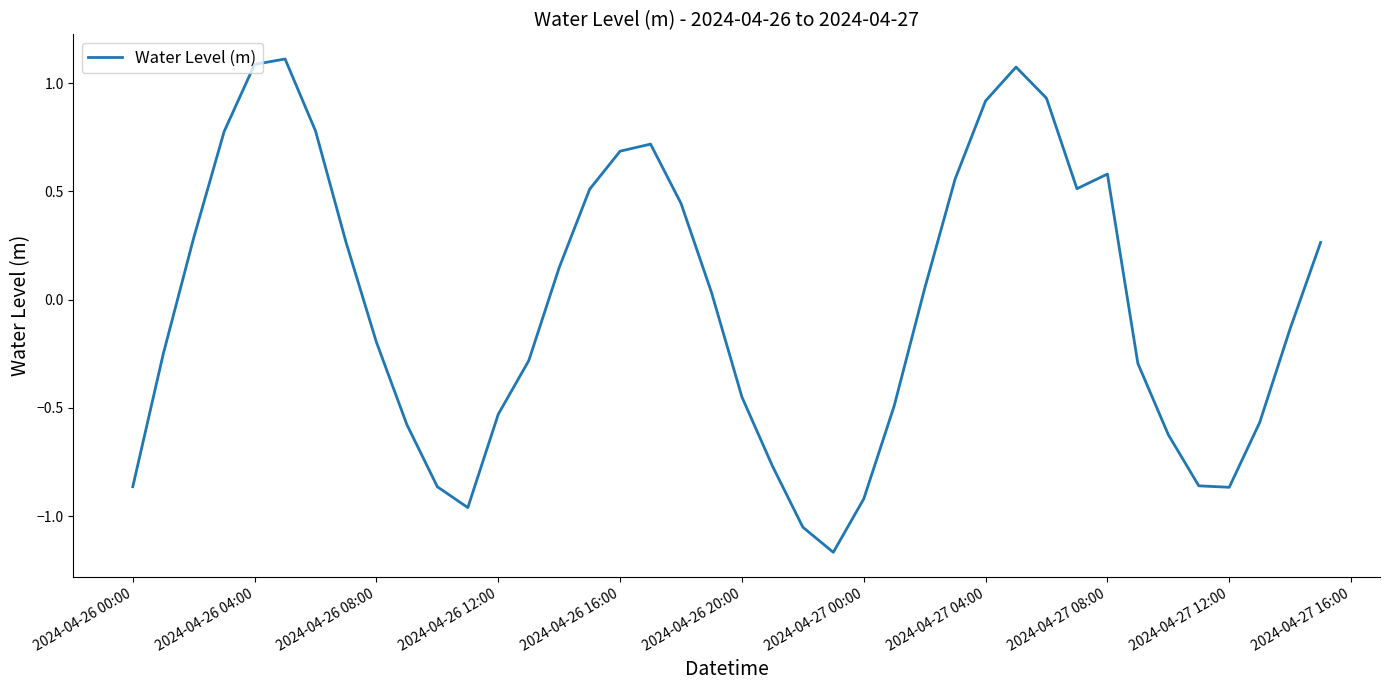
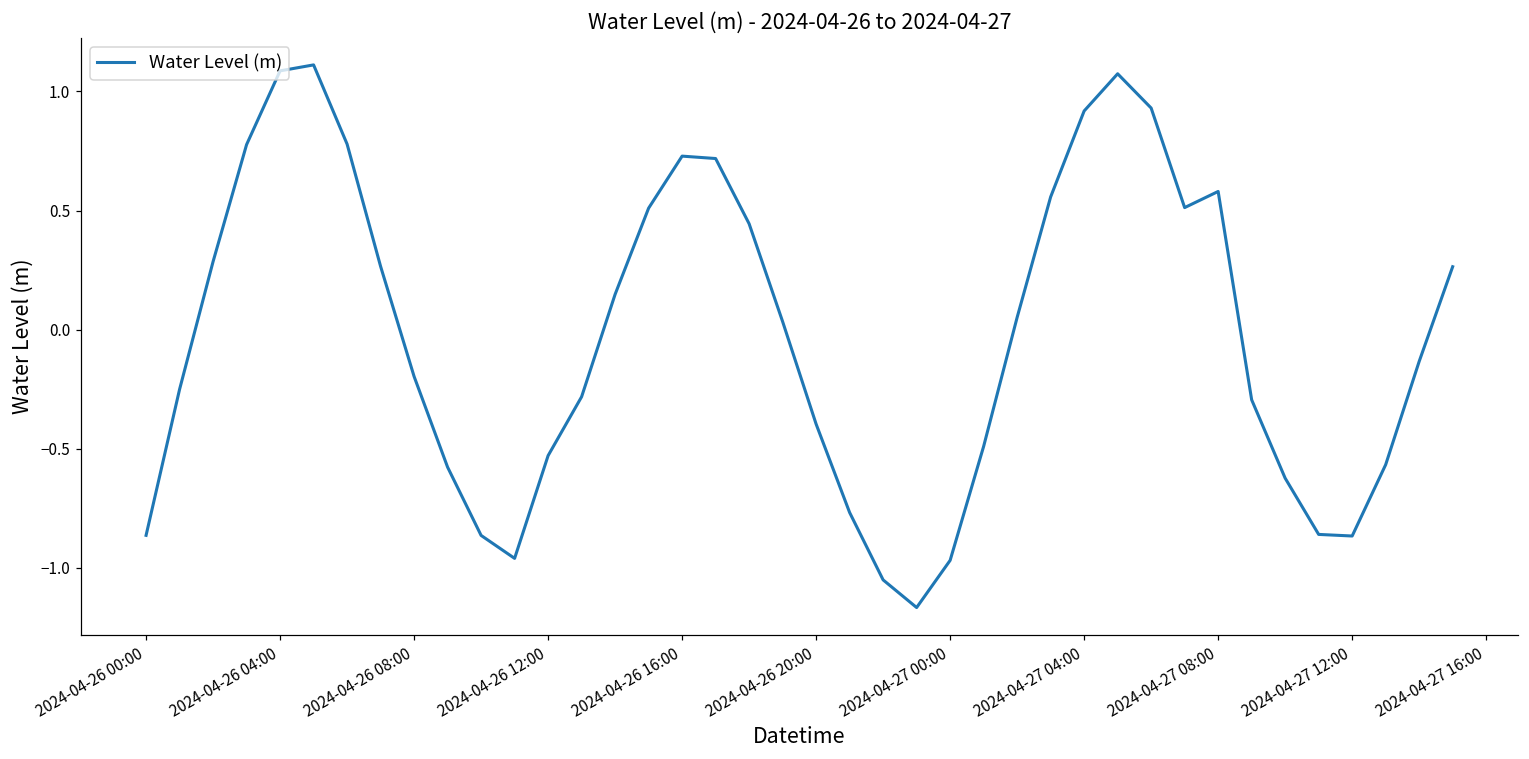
  {
    "2024-04-26 00:00": -0.86,
    "2024-04-26 08:00": -0.20,
    "2024-04-26 12:00": -0.53,
-   "2024-04-26 16:00": 0.69,
-   "2024-04-26 20:00": -0.45,
-   "2024-04-27 00:00": -0.92,
+   "2024-04-26 16:00": 0.73,
+   "2024-04-26 20:00": -0.40,
+   "2024-04-27 00:00": -0.97,
    "2024-04-27 04:00": 0.92,
    "2024-04-27 08:00": 0.58,
    "2024-04-27 12:00": -0.87
  }
